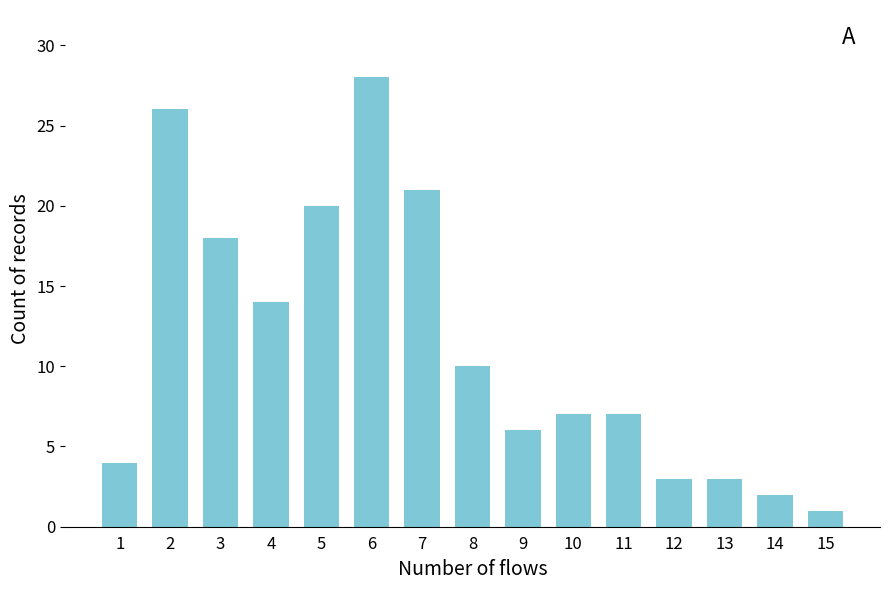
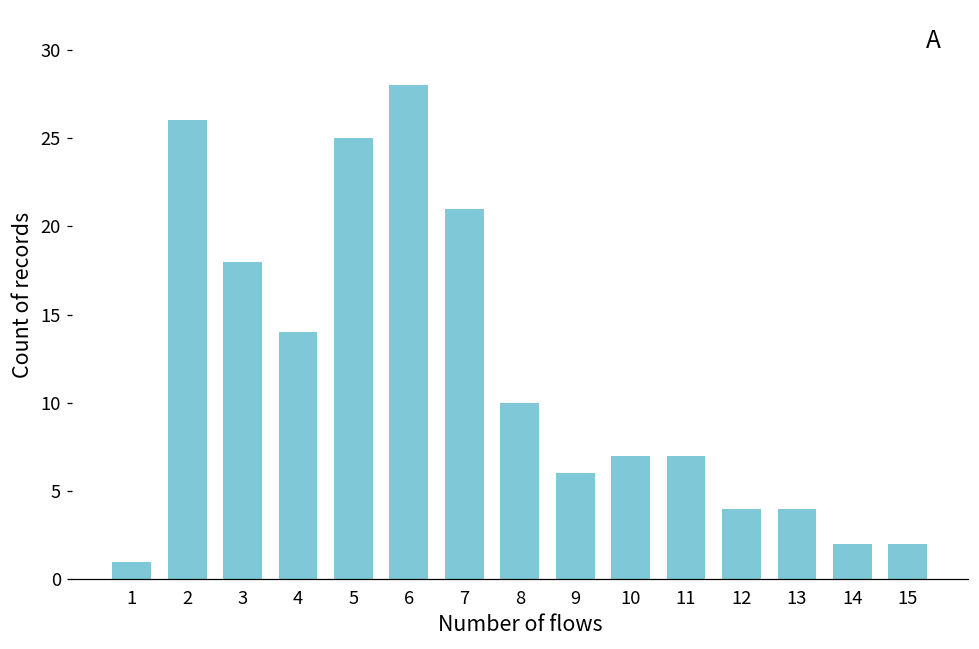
  {
-   "1": 4,
+   "1": 1,
    "2": 26,
    "3": 18,
    "4": 14,
-   "5": 20,
+   "5": 25,
    "6": 28,
    "7": 21,
    "8": 10,
    "9": 6,
    "10": 7,
    "11": 7,
-   "12": 3,
-   "13": 3,
+   "12": 4,
+   "13": 4,
    "14": 2,
-   "15": 1
+   "15": 2
  }
